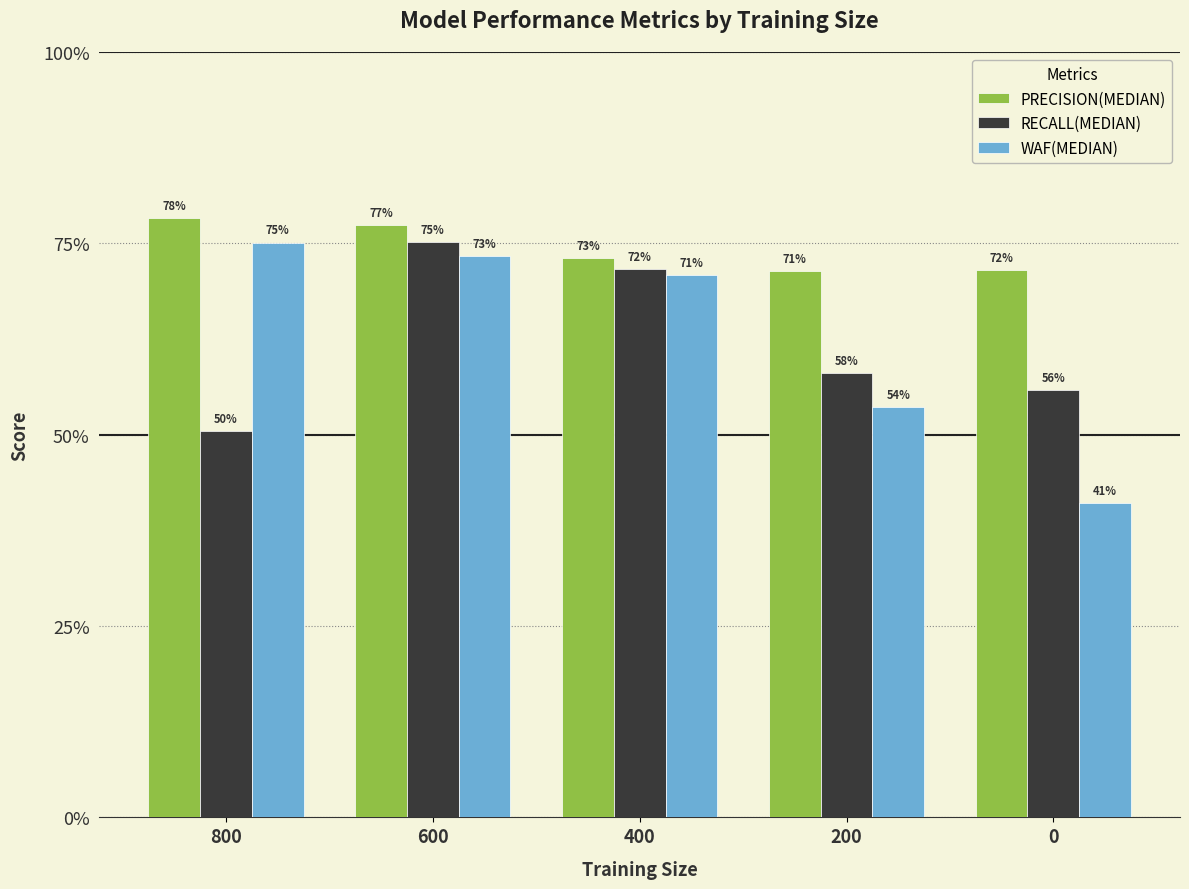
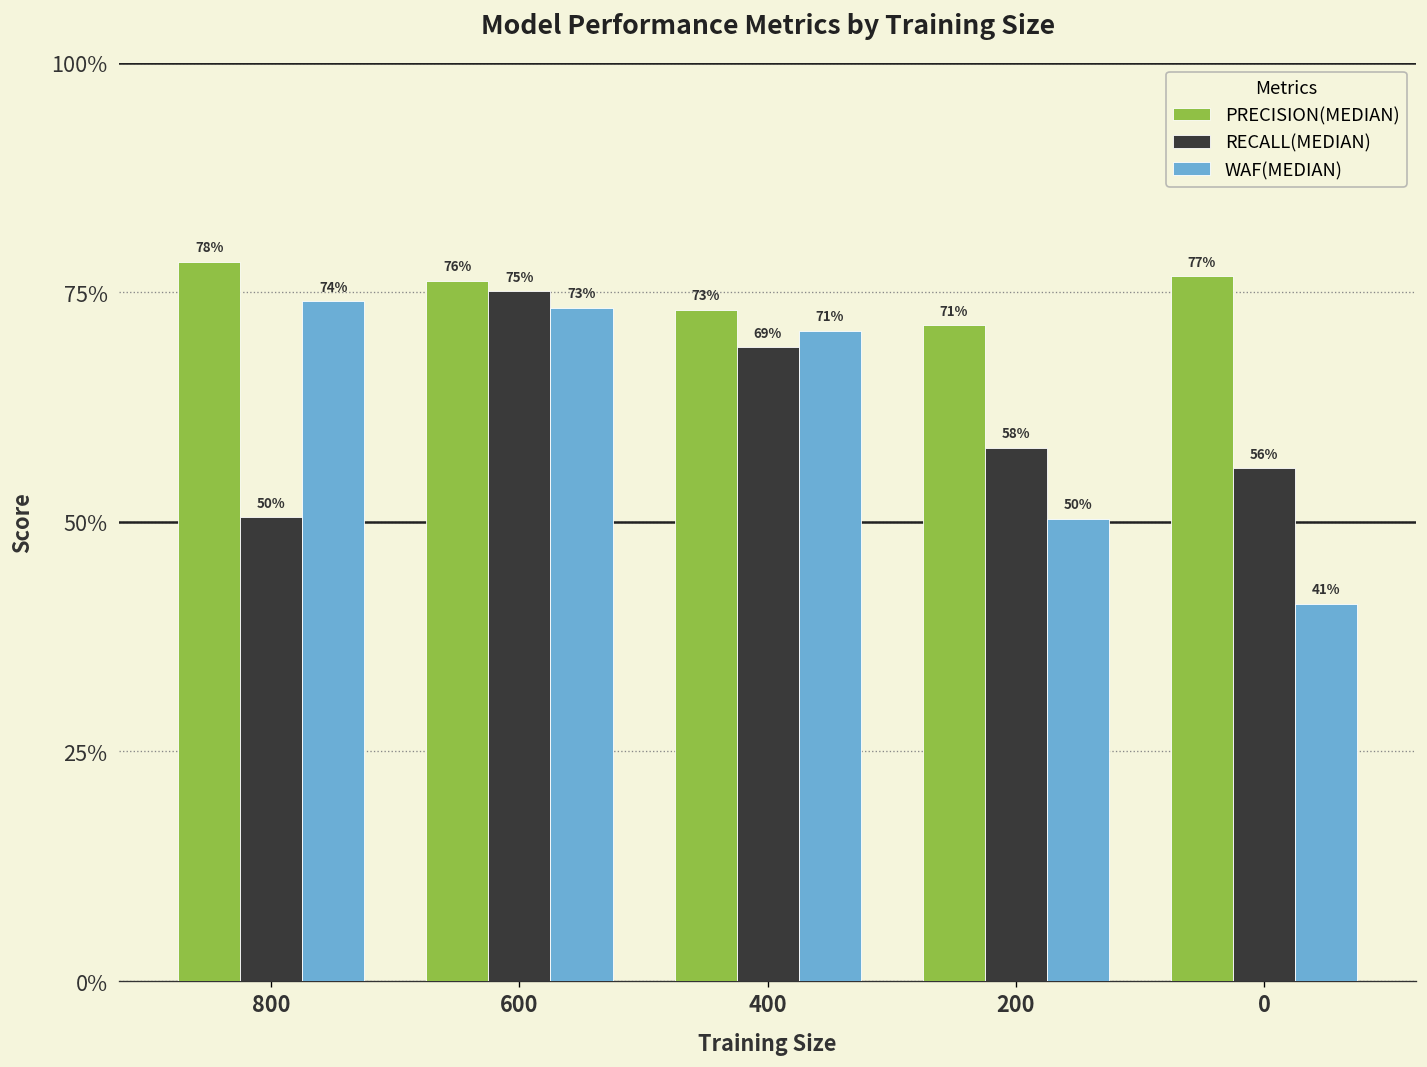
  {
    "PRECISION(MEDIAN)": {
      "800": "78%",
-     "600": "77%",
+     "600": "76%",
      "400": "73%",
      "200": "71%",
-     "0": "72%"
+     "0": "77%"
    },
    "RECALL(MEDIAN)": {
      "800": "50%",
      "600": "75%",
-     "400": "72%",
+     "400": "69%",
      "200": "58%",
      "0": "56%"
    },
    "WAF(MEDIAN)": {
-     "800": "75%",
+     "800": "74%",
      "600": "73%",
      "400": "71%",
-     "200": "54%",
+     "200": "50%",
      "0": "41%"
    }
  }
